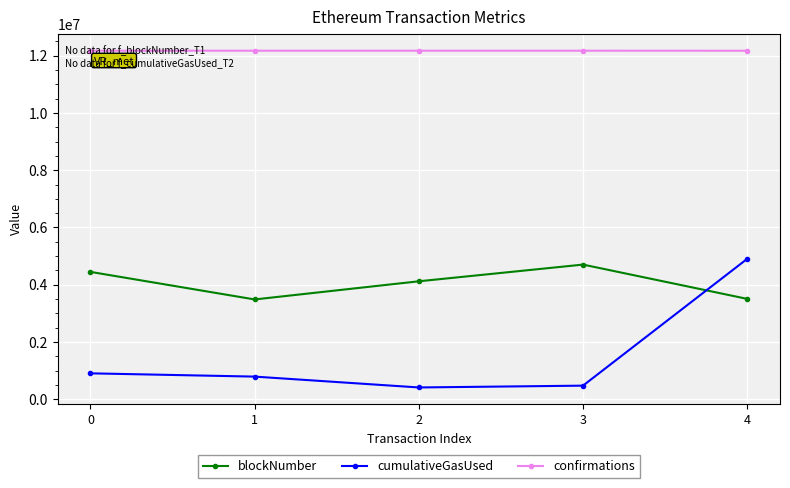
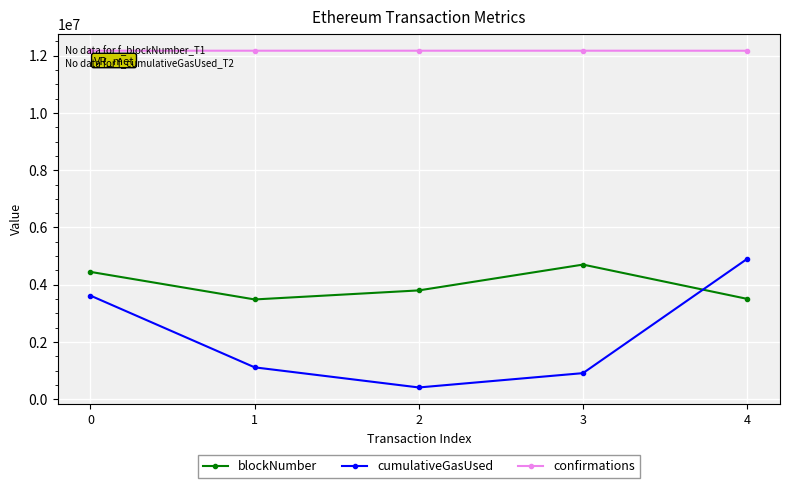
  {
    "blockNumber": {
      "0": 4400000,
      "1": 3500000,
-     "2": 4100000,
+     "2": 3800000,
      "3": 4700000,
      "4": 3500000
    },
    "cumulativeGasUsed": {
-     "0": 900000,
-     "1": 800000,
+     "0": 3600000,
+     "1": 1100000,
      "2": 400000,
-     "3": 500000,
+     "3": 900000,
      "4": 4900000
    },
    "confirmations": {
      "0": 12200000,
      "1": 12200000,
      "2": 12200000,
      "3": 12200000,
      "4": 12200000
    }
  }
